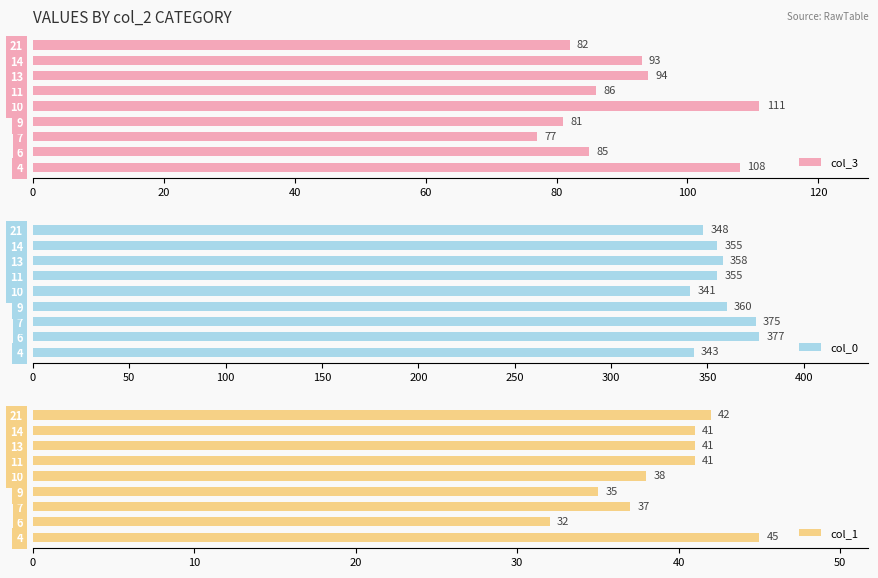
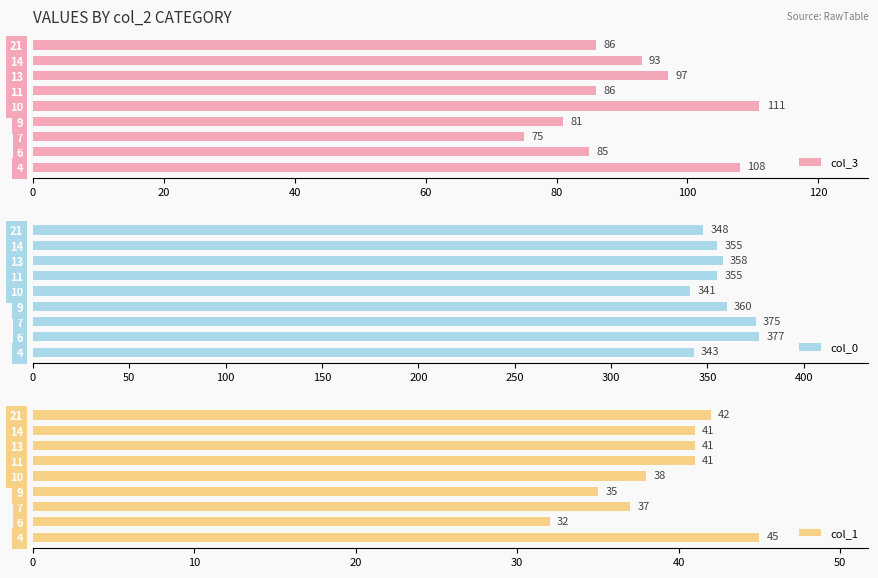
  {
    "VALUES BY col_2 CATEGORY": {
-     "21": 82,
+     "21": 86,
      "14": 93,
-     "13": 94,
+     "13": 97,
      "11": 86,
      "10": 111,
      "9": 81,
-     "7": 77,
+     "7": 75,
      "6": 85,
      "4": 108
    }
  }
